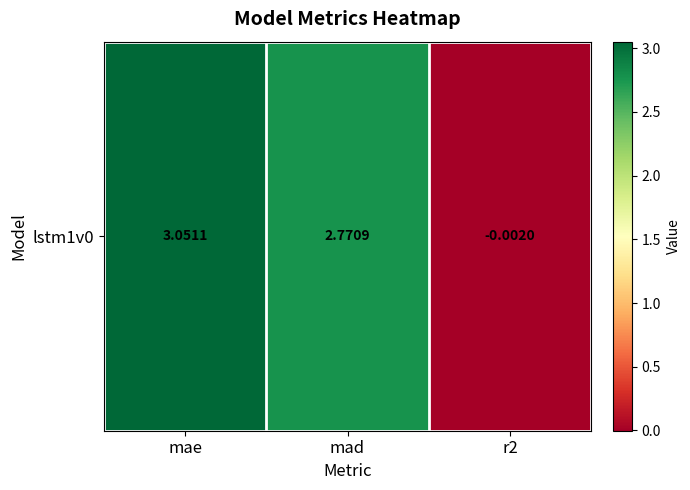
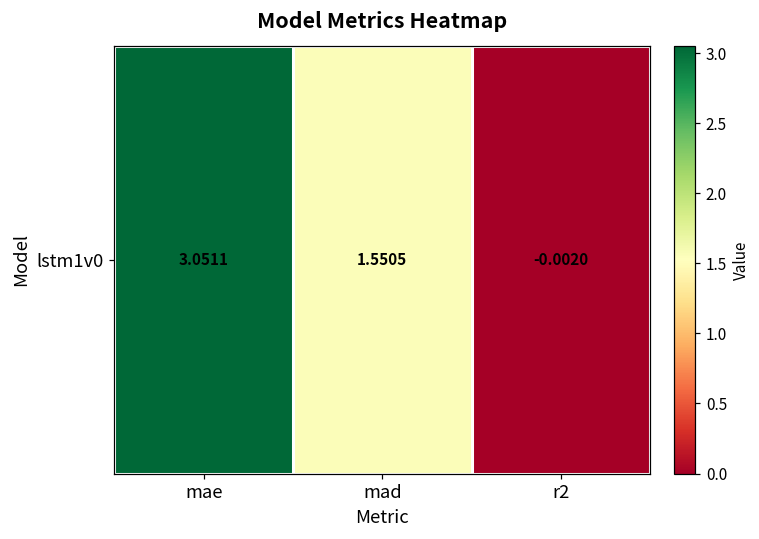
  {
    "lstm1v0": {
      "mae": 3.0511,
-     "mad": 2.7709,
+     "mad": 1.5505,
      "r2": -0.0020
    }
  }
